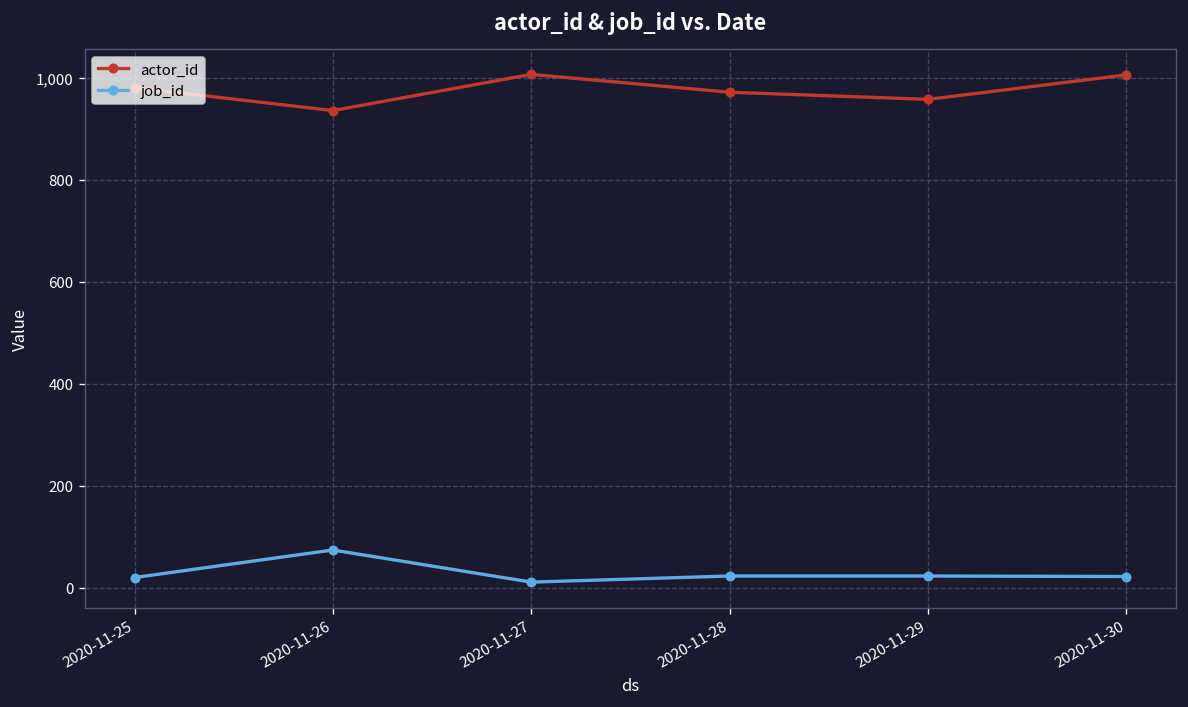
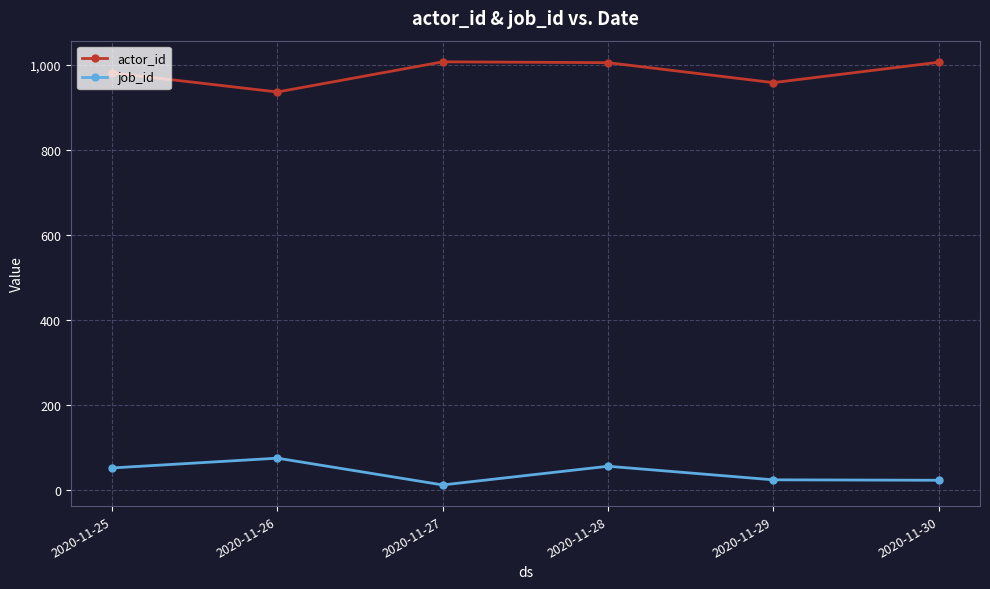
  {
    "actor_id": {
      "2020-11-26": "940",
      "2020-11-27": "1,010",
-     "2020-11-28": "970",
+     "2020-11-28": "1,010",
      "2020-11-29": "960",
      "2020-11-30": "1,010"
    },
    "job_id": {
-     "2020-11-25": "20",
+     "2020-11-25": "50",
      "2020-11-26": "70",
      "2020-11-27": "10",
-     "2020-11-28": "20",
+     "2020-11-28": "60",
      "2020-11-29": "20",
      "2020-11-30": "20"
    }
  }
